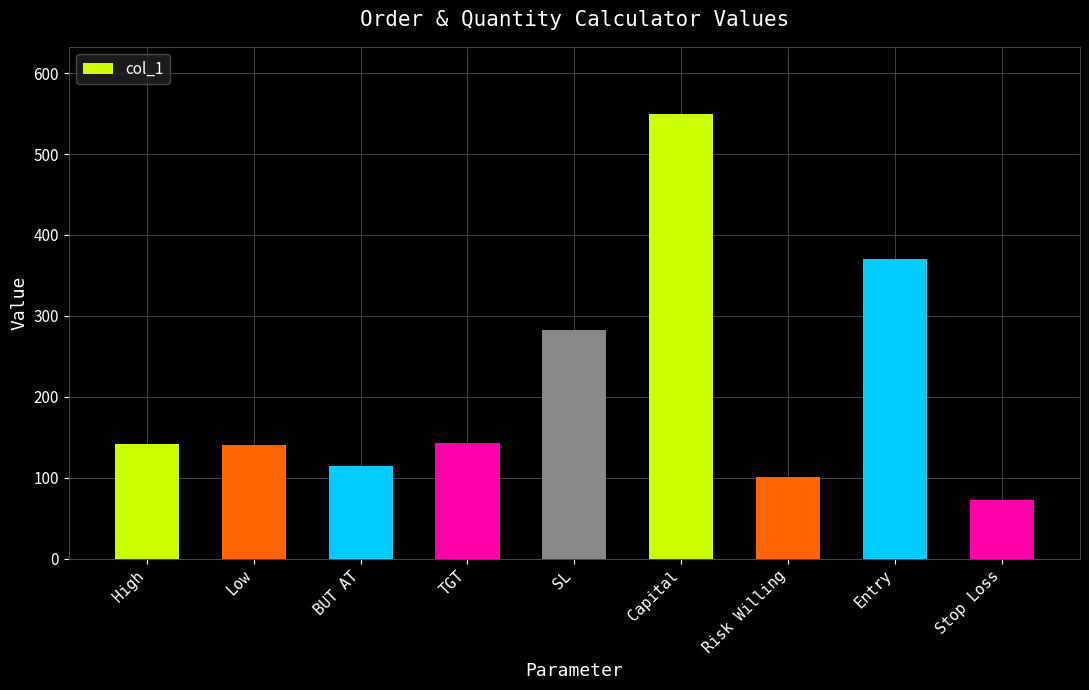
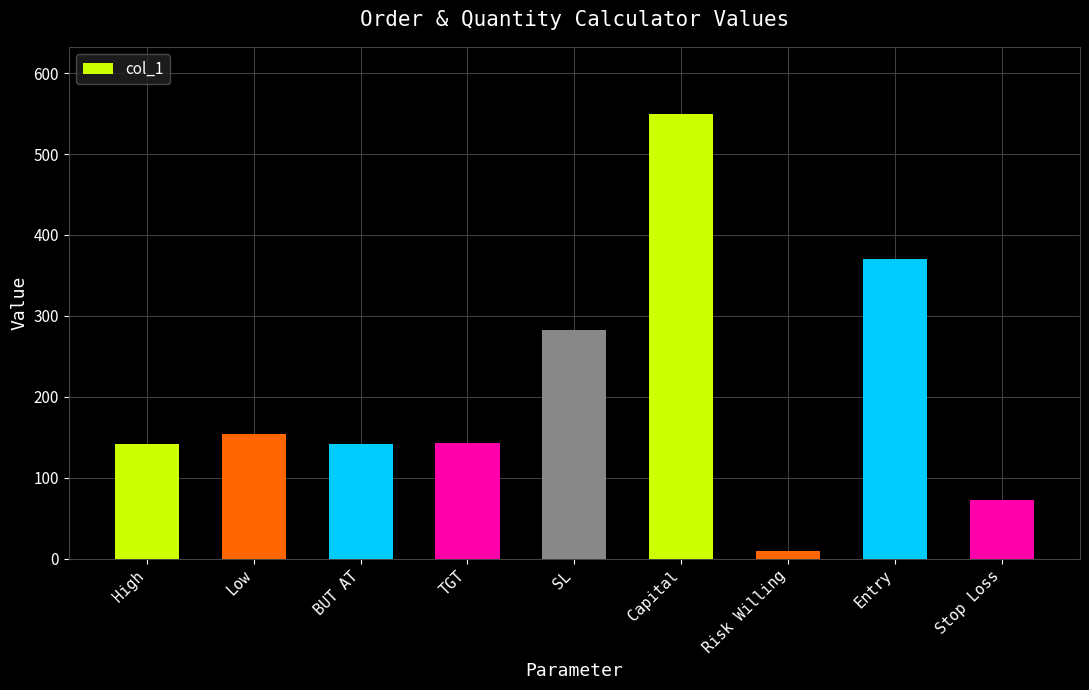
  {
    "High": 140,
-   "Low": 140,
-   "BUT AT": 110,
+   "Low": 150,
+   "BUT AT": 140,
    "TGT": 140,
    "SL": 280,
    "Capital": 550,
-   "Risk Willing": 100,
+   "Risk Willing": 10,
    "Entry": 370,
    "Stop Loss": 70
  }
